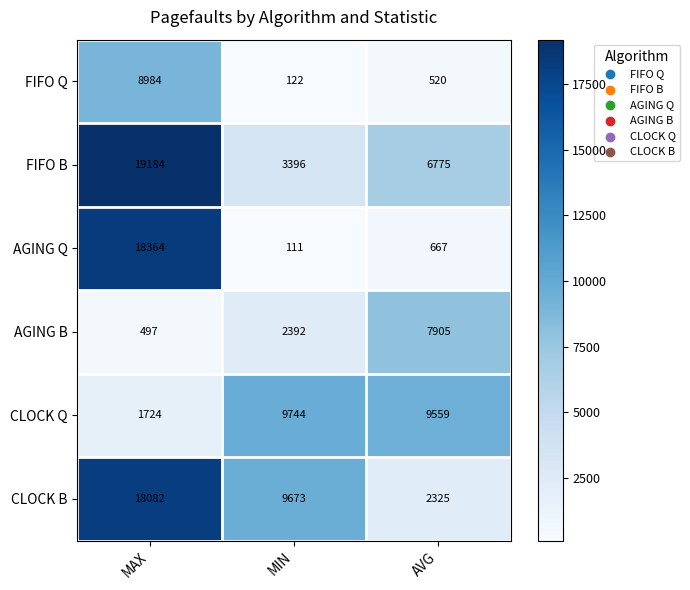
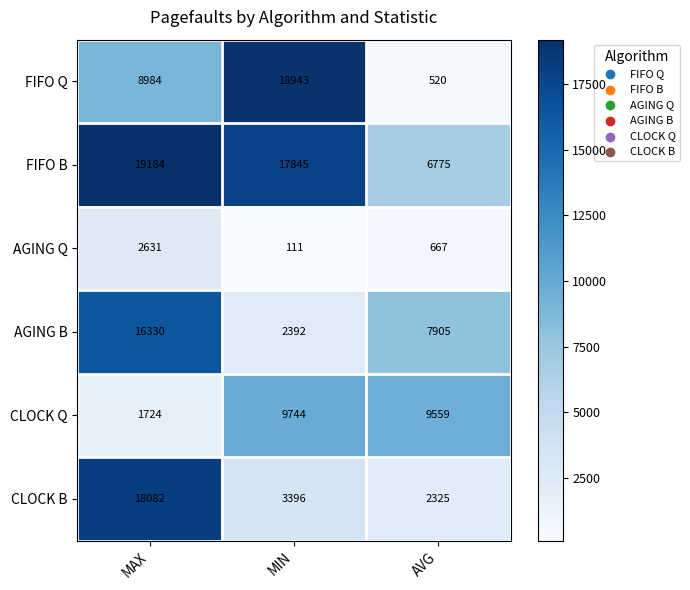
  {
    "FIFO Q": {
      "MAX": 8984,
-     "MIN": 122,
+     "MIN": 18943,
      "AVG": 520
    },
    "FIFO B": {
      "MAX": 19184,
-     "MIN": 3396,
+     "MIN": 17845,
      "AVG": 6775
    },
    "AGING Q": {
-     "MAX": 18364,
+     "MAX": 2631,
      "MIN": 111,
      "AVG": 667
    },
    "AGING B": {
-     "MAX": 497,
+     "MAX": 16330,
      "MIN": 2392,
      "AVG": 7905
    },
    "CLOCK Q": {
      "MAX": 1724,
      "MIN": 9744,
      "AVG": 9559
    },
    "CLOCK B": {
      "MAX": 18082,
-     "MIN": 9673,
+     "MIN": 3396,
      "AVG": 2325
    }
  }
